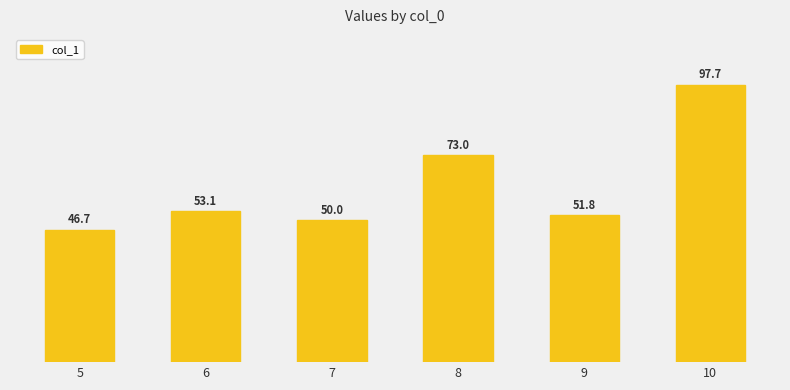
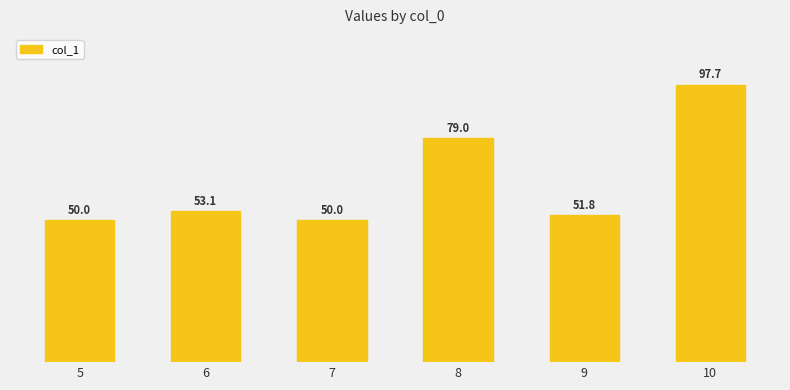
  {
-   "5": 46.7,
+   "5": 50.0,
    "6": 53.1,
    "7": 50.0,
-   "8": 73.0,
+   "8": 79.0,
    "9": 51.8,
    "10": 97.7
  }
